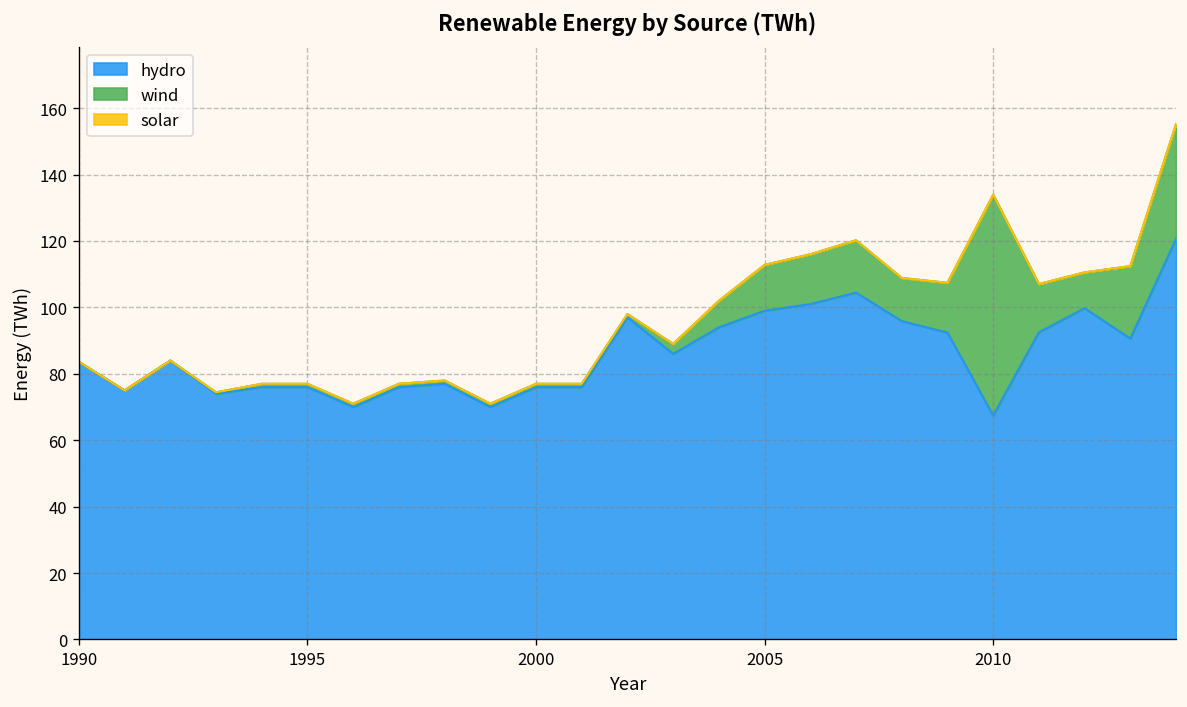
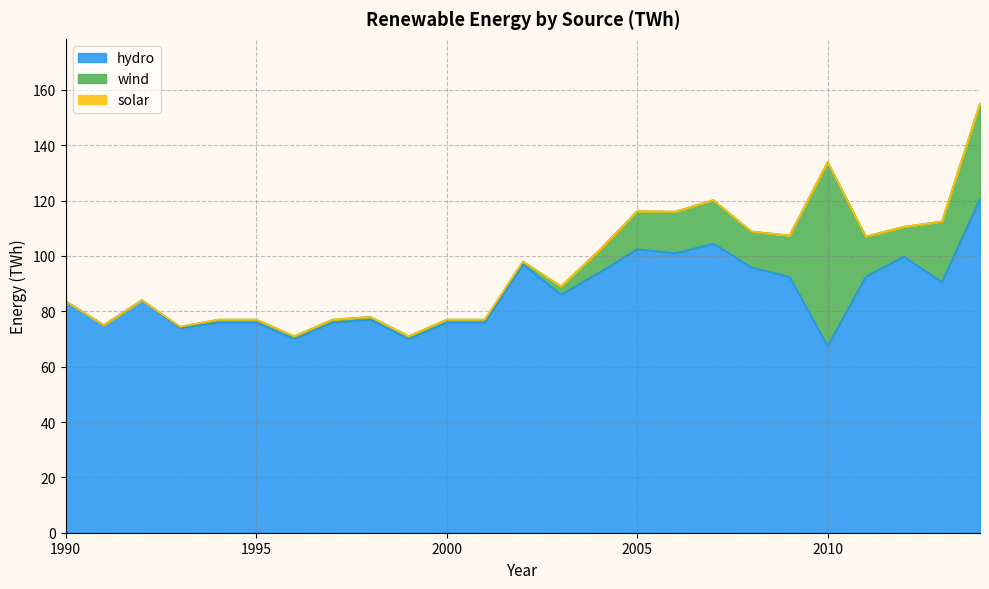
  {
    "hydro": {
      "1995": 76,
      "2000": 76,
-     "2005": 99,
+     "2005": 102,
      "2010": 67
    }
  }
